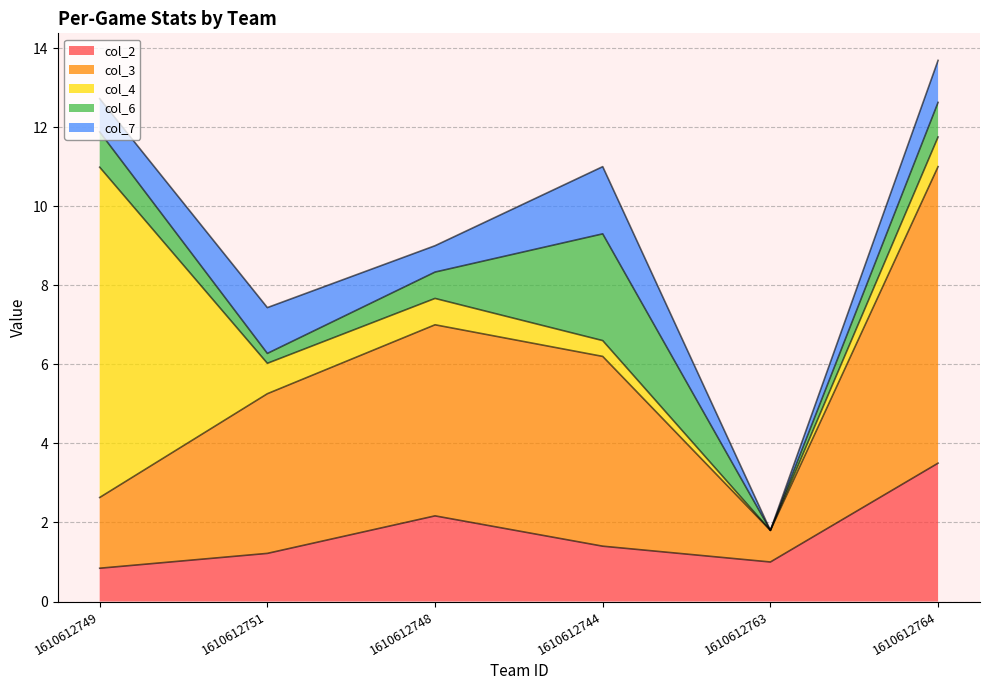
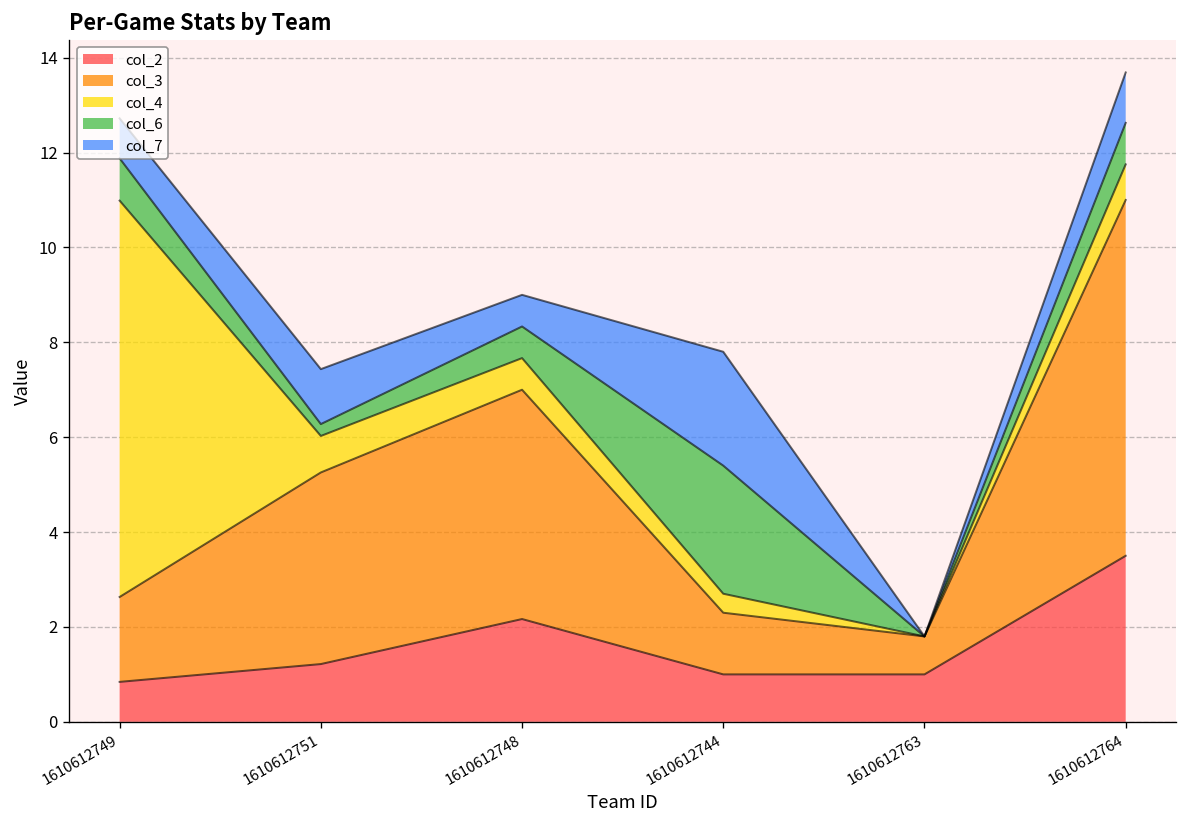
  {
    "col_2": {
      "1610612749": 0.8,
      "1610612751": 1.2,
      "1610612748": 2.2,
-     "1610612744": 1.4,
+     "1610612744": 1.0,
      "1610612763": 1.0,
      "1610612764": 3.5
    },
    "col_3": {
      "1610612749": 1.8,
      "1610612751": 4.0,
      "1610612748": 4.8,
-     "1610612744": 4.8,
+     "1610612744": 1.3,
      "1610612764": 7.5
    },
    "col_4": {
      "1610612749": 8.4,
      "1610612751": 0.8,
      "1610612748": 0.7,
      "1610612744": 0.4,
      "1610612764": 0.8
    },
    "col_6": {
      "1610612751": 0.3,
      "1610612748": 0.7,
      "1610612744": 2.7,
      "1610612764": 0.9
    },
    "col_7": {
      "1610612751": 1.2,
      "1610612748": 0.7,
-     "1610612744": 1.7,
+     "1610612744": 2.4,
      "1610612764": 1.1
    }
  }
